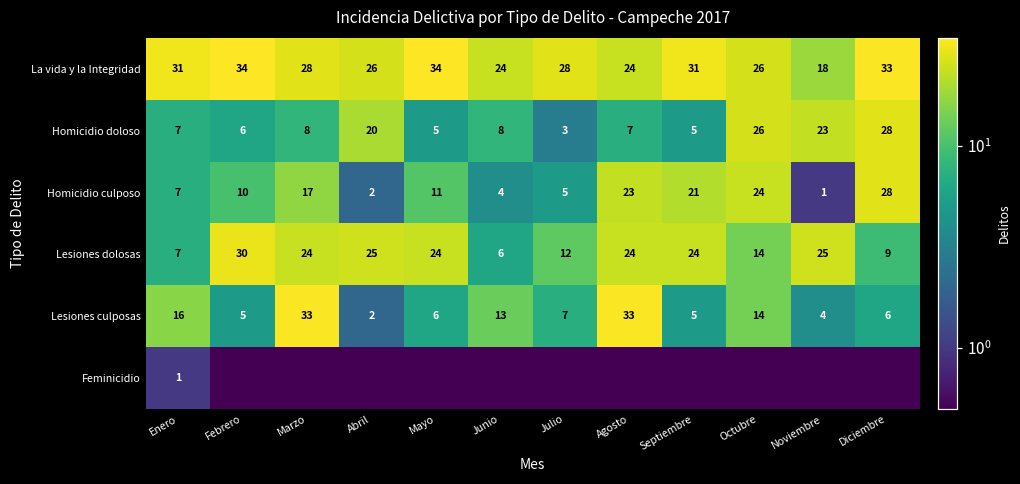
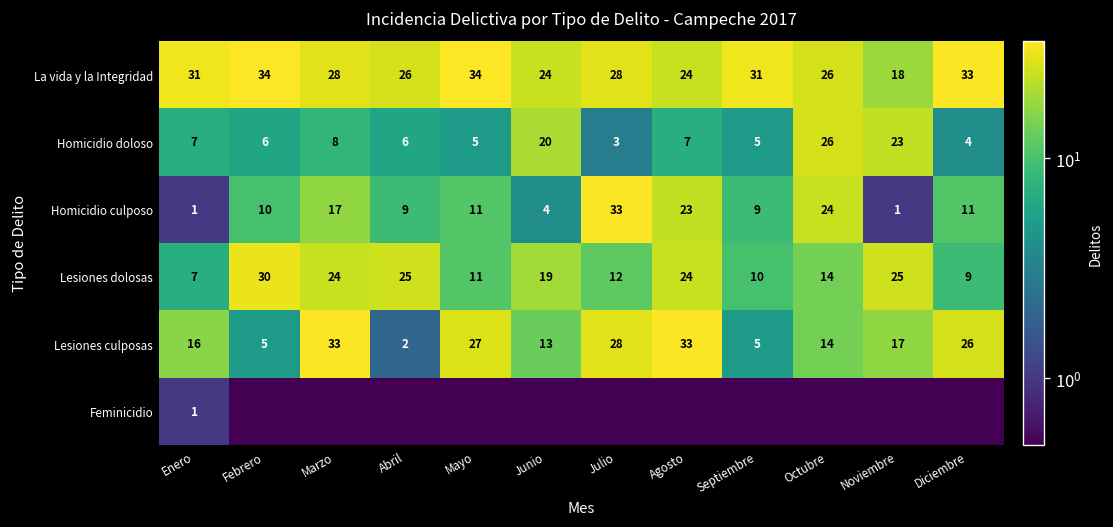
  {
    "La vida y la Integridad": {
      "Enero": 31,
      "Febrero": 34,
      "Marzo": 28,
      "Abril": 26,
      "Mayo": 34,
      "Junio": 24,
      "Julio": 28,
      "Agosto": 24,
      "Septiembre": 31,
      "Octubre": 26,
      "Noviembre": 18,
      "Diciembre": 33
    },
    "Homicidio doloso": {
      "Enero": 7,
      "Febrero": 6,
      "Marzo": 8,
-     "Abril": 20,
+     "Abril": 6,
      "Mayo": 5,
-     "Junio": 8,
+     "Junio": 20,
      "Julio": 3,
      "Agosto": 7,
      "Septiembre": 5,
      "Octubre": 26,
      "Noviembre": 23,
-     "Diciembre": 28
+     "Diciembre": 4
    },
    "Homicidio culposo": {
-     "Enero": 7,
+     "Enero": 1,
      "Febrero": 10,
      "Marzo": 17,
-     "Abril": 2,
+     "Abril": 9,
      "Mayo": 11,
      "Junio": 4,
-     "Julio": 5,
+     "Julio": 33,
      "Agosto": 23,
-     "Septiembre": 21,
+     "Septiembre": 9,
      "Octubre": 24,
      "Noviembre": 1,
-     "Diciembre": 28
+     "Diciembre": 11
    },
    "Lesiones dolosas": {
      "Enero": 7,
      "Febrero": 30,
      "Marzo": 24,
      "Abril": 25,
-     "Mayo": 24,
-     "Junio": 6,
+     "Mayo": 11,
+     "Junio": 19,
      "Julio": 12,
      "Agosto": 24,
-     "Septiembre": 24,
+     "Septiembre": 10,
      "Octubre": 14,
      "Noviembre": 25,
      "Diciembre": 9
    },
    "Lesiones culposas": {
      "Enero": 16,
      "Febrero": 5,
      "Marzo": 33,
      "Abril": 2,
-     "Mayo": 6,
+     "Mayo": 27,
      "Junio": 13,
-     "Julio": 7,
+     "Julio": 28,
      "Agosto": 33,
      "Septiembre": 5,
      "Octubre": 14,
-     "Noviembre": 4,
-     "Diciembre": 6
+     "Noviembre": 17,
+     "Diciembre": 26
    },
    "Feminicidio": {
      "Enero": 1
    }
  }
